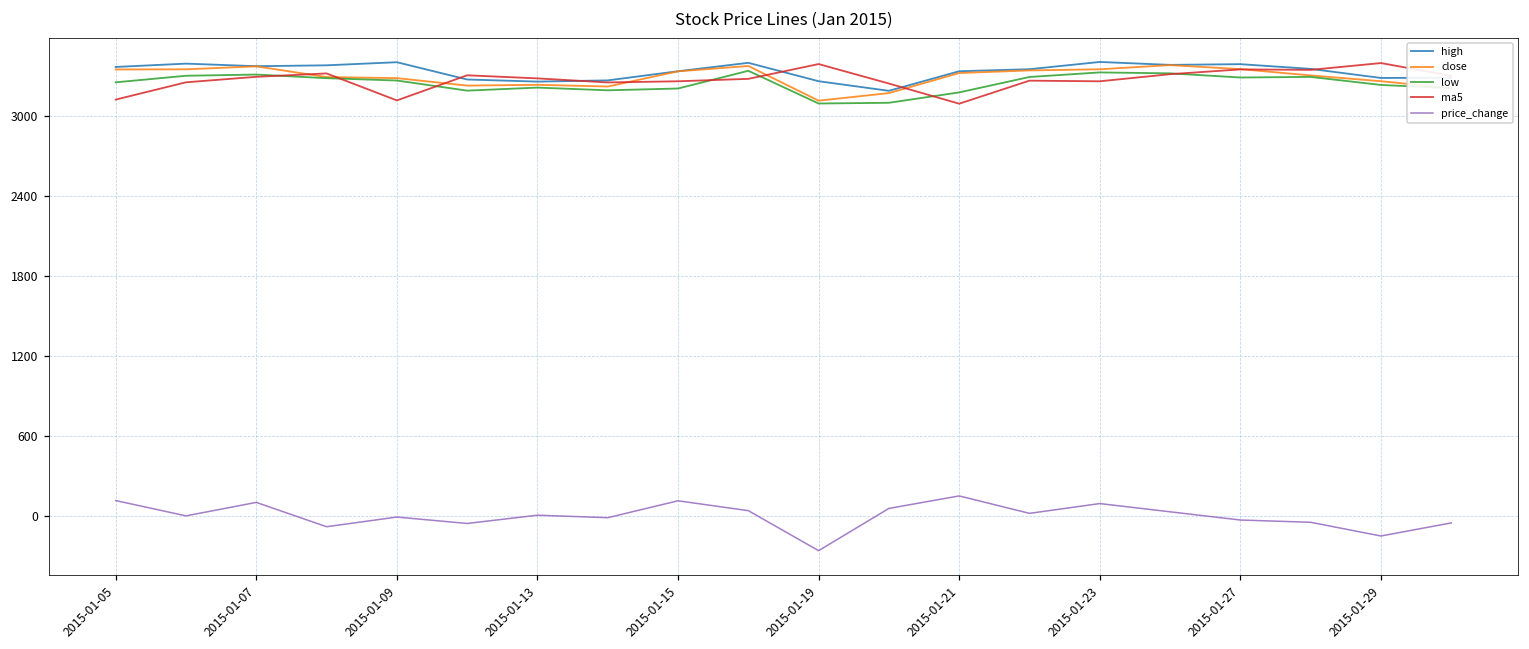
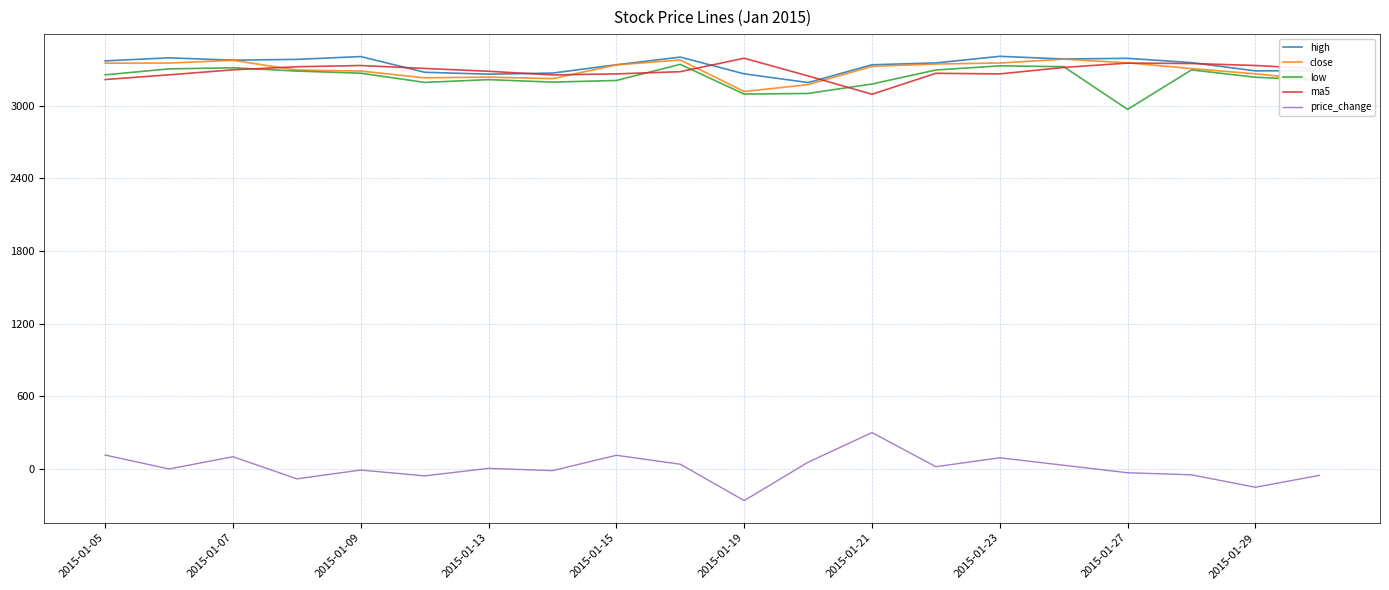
  {
    "high": {
      "2015-01-09": 3400,
      "2015-01-13": 3260,
      "2015-01-19": 3260,
      "2015-01-23": 3410,
      "2015-01-27": 3390,
      "2015-01-29": 3290
    },
    "close": {
      "2015-01-19": 3120,
      "2015-01-23": 3350,
      "2015-01-29": 3260
    },
    "low": {
      "2015-01-05": 3250,
      "2015-01-15": 3210,
      "2015-01-19": 3100,
      "2015-01-21": 3180,
      "2015-01-23": 3330,
-     "2015-01-27": 3290,
+     "2015-01-27": 2970,
      "2015-01-29": 3230
    },
    "ma5": {
-     "2015-01-05": 3120,
-     "2015-01-09": 3120,
+     "2015-01-05": 3220,
+     "2015-01-09": 3330,
      "2015-01-13": 3280,
      "2015-01-15": 3260,
      "2015-01-19": 3390,
      "2015-01-21": 3090,
      "2015-01-23": 3260,
-     "2015-01-29": 3400
+     "2015-01-29": 3330
    },
    "price_change": {
      "2015-01-05": 120,
      "2015-01-07": 100,
      "2015-01-09": -10,
      "2015-01-13": 10,
      "2015-01-15": 110,
      "2015-01-19": -260,
-     "2015-01-21": 150,
+     "2015-01-21": 300,
      "2015-01-23": 90,
      "2015-01-27": -30,
      "2015-01-29": -150
    }
  }
